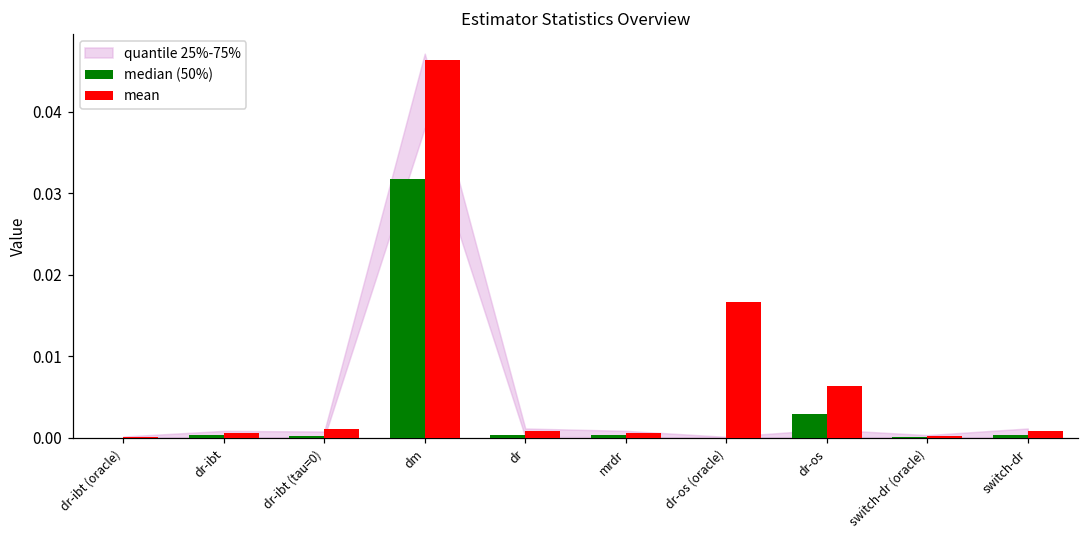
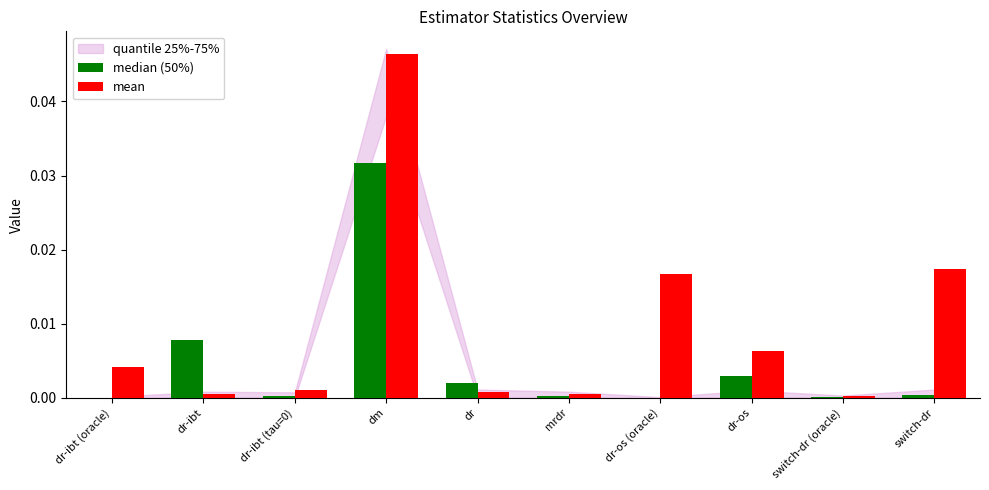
  {
    "median (50%)": {
-     "dr-ibt": 0.000,
+     "dr-ibt": 0.008,
      "dm": 0.032,
-     "dr": 0.000,
+     "dr": 0.002,
      "dr-os": 0.003,
      "switch-dr": 0.000
    },
    "mean": {
-     "dr-ibt (oracle)": 0.000,
+     "dr-ibt (oracle)": 0.004,
      "dr-ibt": 0.001,
      "dr-ibt (tau=0)": 0.001,
      "dm": 0.046,
      "dr": 0.001,
      "mrdr": 0.001,
      "dr-os (oracle)": 0.017,
      "dr-os": 0.006,
-     "switch-dr": 0.001
+     "switch-dr": 0.017
    }
  }
